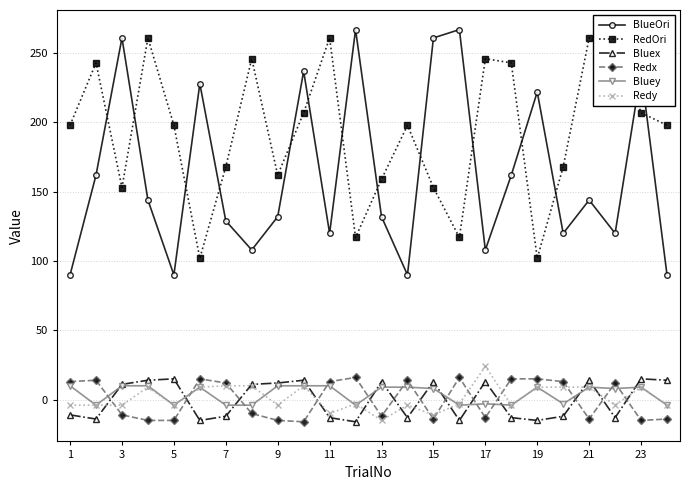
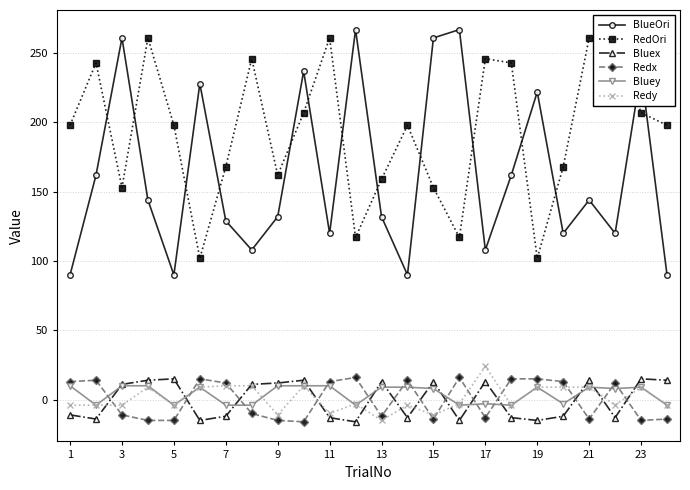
  {
    "Redy": {
      "1": -4,
      "3": -4,
      "7": 10,
-     "9": -4,
+     "9": -11,
      "11": -10,
      "13": -15,
      "15": -11,
      "17": 24
    }
  }
